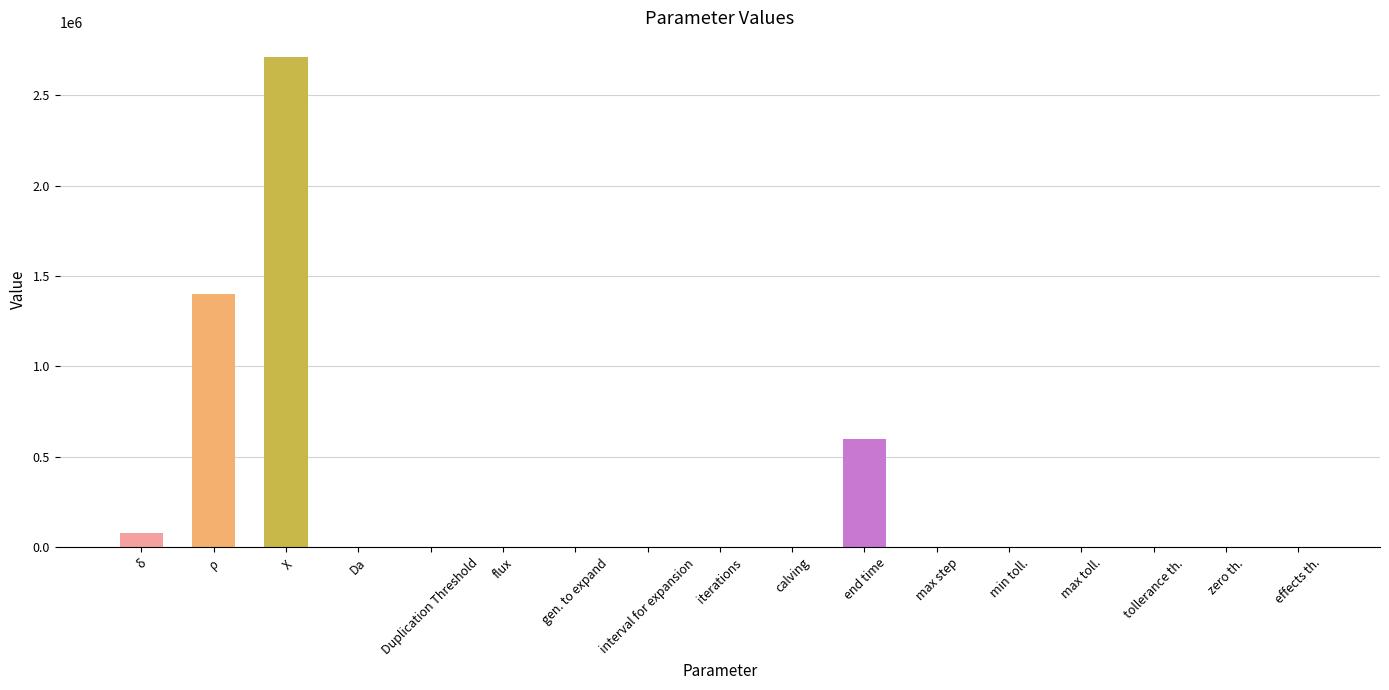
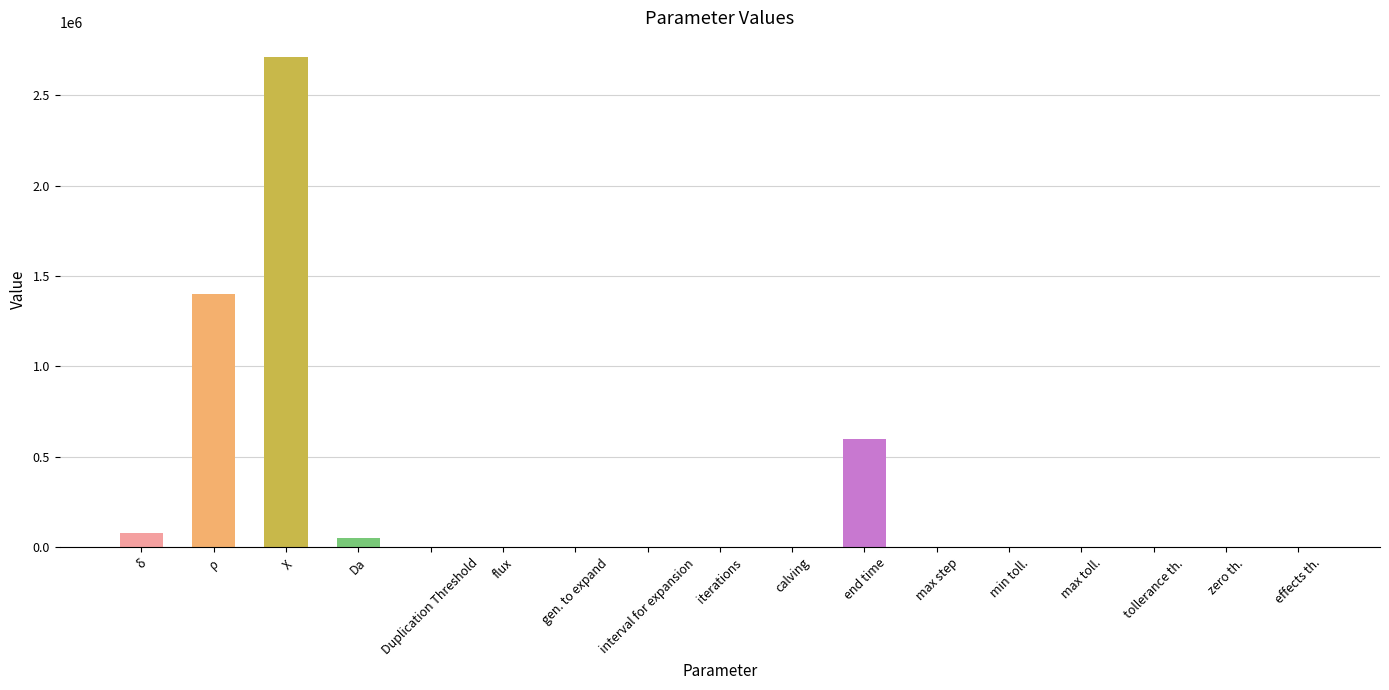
  {
    "δ": 80000,
    "ρ": 1400000,
    "χ": 2710000,
-   "Da": 0,
+   "Da": 50000,
    "end time": 600000,
    "zero th.": 0
  }
